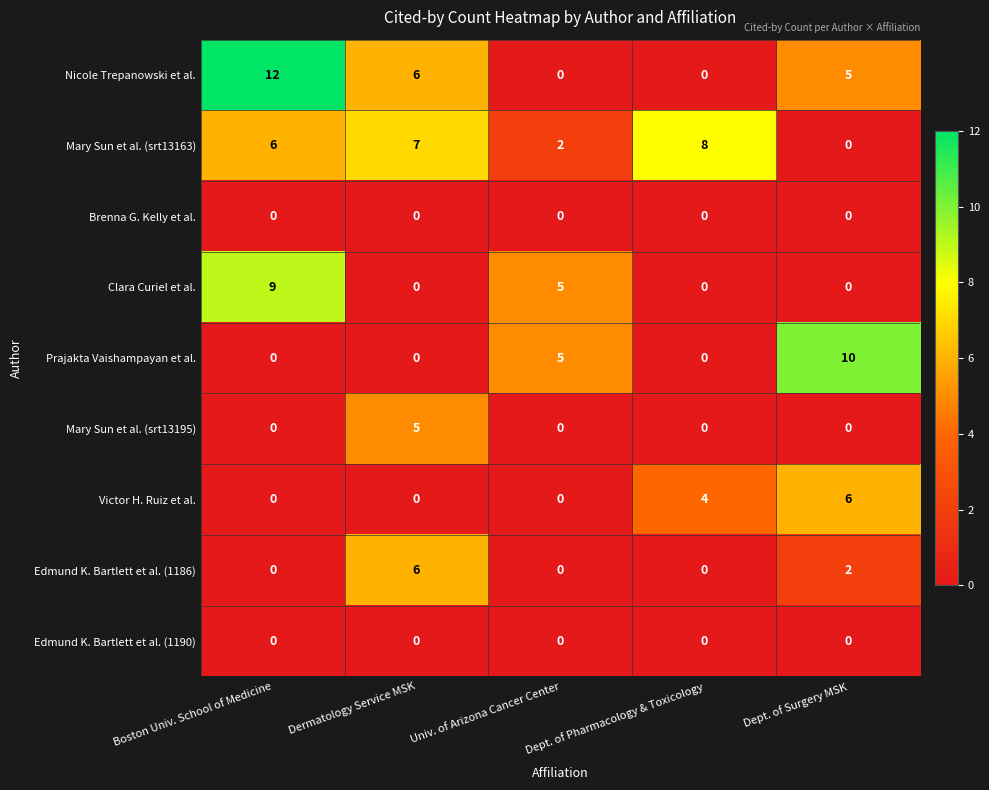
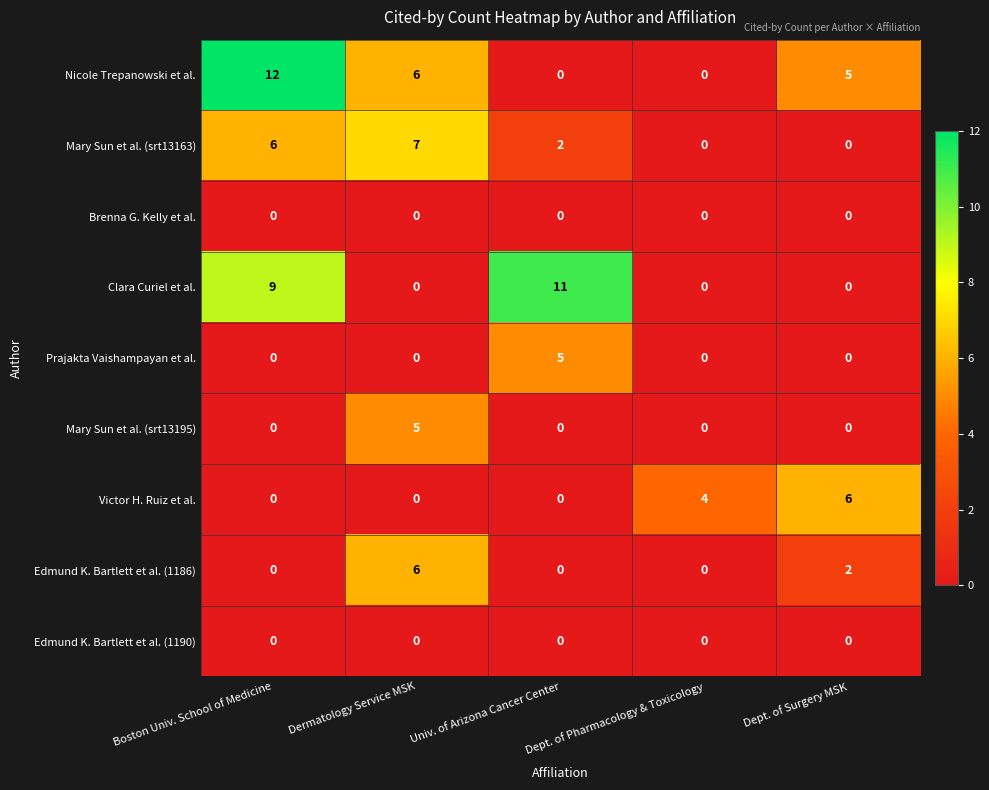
  {
    "Nicole Trepanowski et al.": {
      "Boston Univ. School of Medicine": 12,
      "Dermatology Service MSK": 6,
      "Univ. of Arizona Cancer Center": 0,
      "Dept. of Pharmacology & Toxicology": 0,
      "Dept. of Surgery MSK": 5
    },
    "Mary Sun et al. (srt13163)": {
      "Boston Univ. School of Medicine": 6,
      "Dermatology Service MSK": 7,
      "Univ. of Arizona Cancer Center": 2,
-     "Dept. of Pharmacology & Toxicology": 8,
+     "Dept. of Pharmacology & Toxicology": 0,
      "Dept. of Surgery MSK": 0
    },
    "Brenna G. Kelly et al.": {
      "Boston Univ. School of Medicine": 0,
      "Dermatology Service MSK": 0,
      "Univ. of Arizona Cancer Center": 0,
      "Dept. of Pharmacology & Toxicology": 0,
      "Dept. of Surgery MSK": 0
    },
    "Clara Curiel et al.": {
      "Boston Univ. School of Medicine": 9,
      "Dermatology Service MSK": 0,
-     "Univ. of Arizona Cancer Center": 5,
+     "Univ. of Arizona Cancer Center": 11,
      "Dept. of Pharmacology & Toxicology": 0,
      "Dept. of Surgery MSK": 0
    },
    "Prajakta Vaishampayan et al.": {
      "Boston Univ. School of Medicine": 0,
      "Dermatology Service MSK": 0,
      "Univ. of Arizona Cancer Center": 5,
      "Dept. of Pharmacology & Toxicology": 0,
-     "Dept. of Surgery MSK": 10
+     "Dept. of Surgery MSK": 0
    },
    "Mary Sun et al. (srt13195)": {
      "Boston Univ. School of Medicine": 0,
      "Dermatology Service MSK": 5,
      "Univ. of Arizona Cancer Center": 0,
      "Dept. of Pharmacology & Toxicology": 0,
      "Dept. of Surgery MSK": 0
    },
    "Victor H. Ruiz et al.": {
      "Boston Univ. School of Medicine": 0,
      "Dermatology Service MSK": 0,
      "Univ. of Arizona Cancer Center": 0,
      "Dept. of Pharmacology & Toxicology": 4,
      "Dept. of Surgery MSK": 6
    },
    "Edmund K. Bartlett et al. (1186)": {
      "Boston Univ. School of Medicine": 0,
      "Dermatology Service MSK": 6,
      "Univ. of Arizona Cancer Center": 0,
      "Dept. of Pharmacology & Toxicology": 0,
      "Dept. of Surgery MSK": 2
    },
    "Edmund K. Bartlett et al. (1190)": {
      "Boston Univ. School of Medicine": 0,
      "Dermatology Service MSK": 0,
      "Univ. of Arizona Cancer Center": 0,
      "Dept. of Pharmacology & Toxicology": 0,
      "Dept. of Surgery MSK": 0
    }
  }
